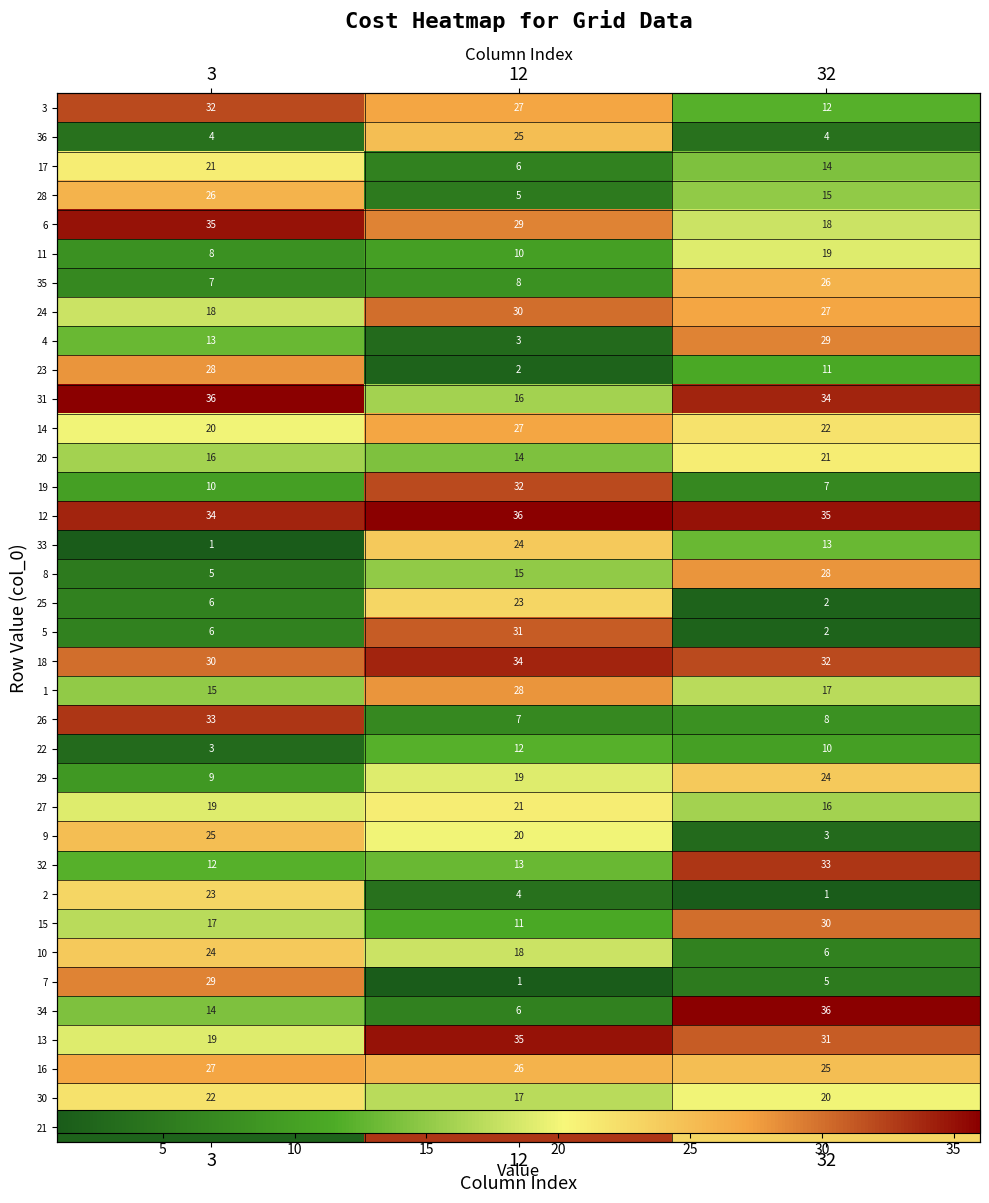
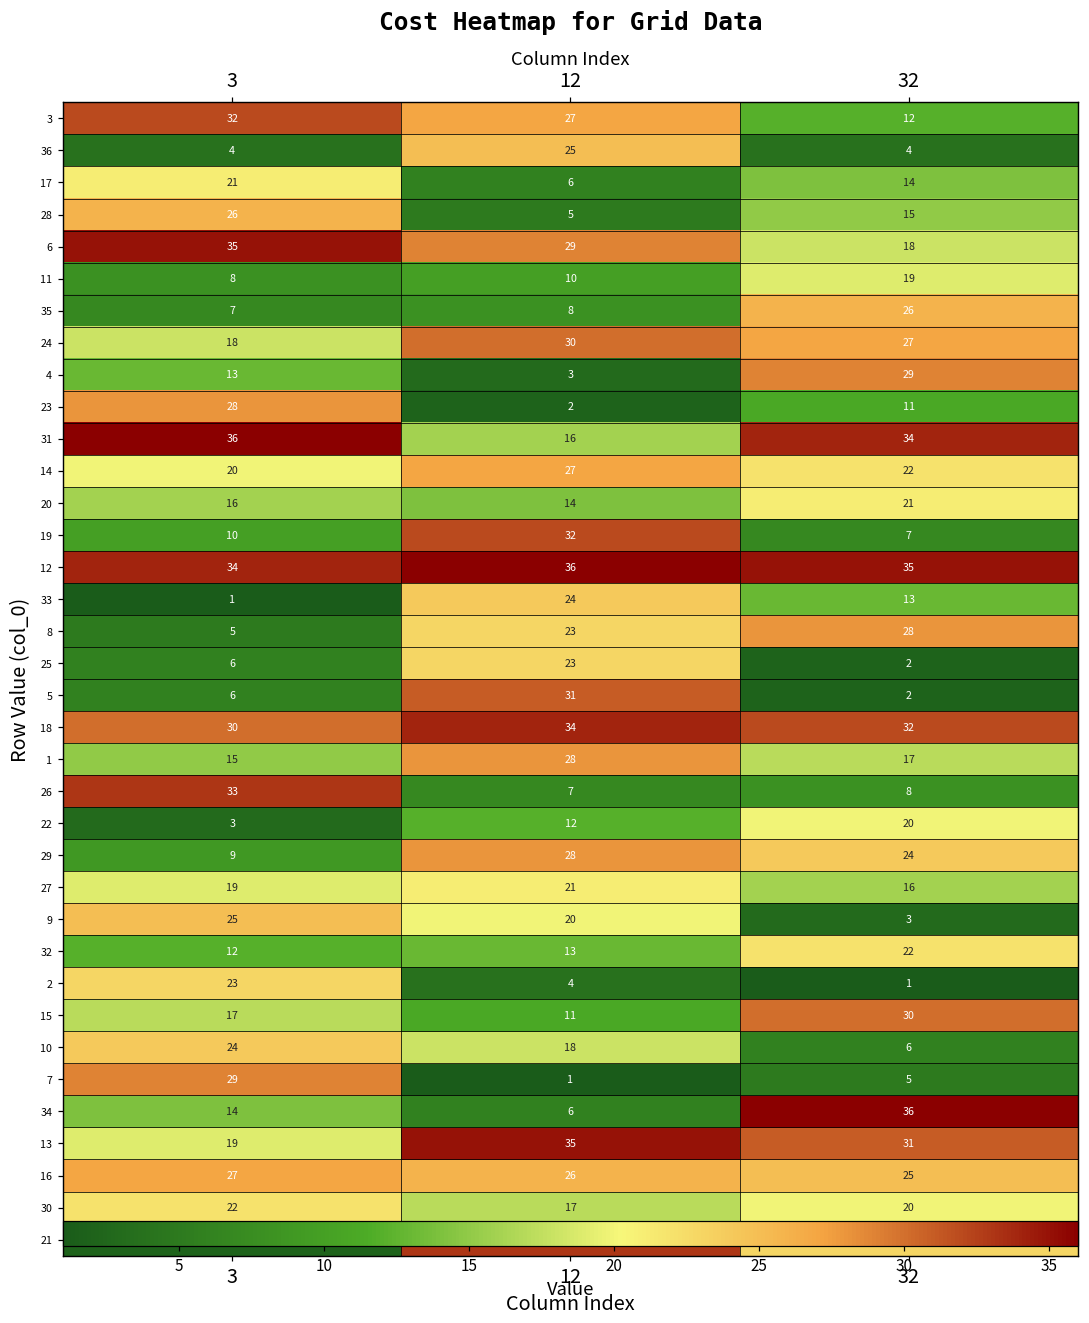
  {
    "3": {
      "3": 32,
      "12": 27,
      "32": 12
    },
    "36": {
      "3": 4,
      "12": 25,
      "32": 4
    },
    "17": {
      "3": 21,
      "12": 6,
      "32": 14
    },
    "28": {
      "3": 26,
      "12": 5,
      "32": 15
    },
    "6": {
      "3": 35,
      "12": 29,
      "32": 18
    },
    "11": {
      "3": 8,
      "12": 10,
      "32": 19
    },
    "35": {
      "3": 7,
      "12": 8,
      "32": 26
    },
    "24": {
      "3": 18,
      "12": 30,
      "32": 27
    },
    "4": {
      "3": 13,
      "12": 3,
      "32": 29
    },
    "23": {
      "3": 28,
      "12": 2,
      "32": 11
    },
    "31": {
      "3": 36,
      "12": 16,
      "32": 34
    },
    "14": {
      "3": 20,
      "12": 27,
      "32": 22
    },
    "20": {
      "3": 16,
      "12": 14,
      "32": 21
    },
    "19": {
      "3": 10,
      "12": 32,
      "32": 7
    },
    "12": {
      "3": 34,
      "12": 36,
      "32": 35
    },
    "33": {
      "3": 1,
      "12": 24,
      "32": 13
    },
    "8": {
      "3": 5,
-     "12": 15,
+     "12": 23,
      "32": 28
    },
    "25": {
      "3": 6,
      "12": 23,
      "32": 2
    },
    "5": {
      "3": 6,
      "12": 31,
      "32": 2
    },
    "18": {
      "3": 30,
      "12": 34,
      "32": 32
    },
    "1": {
      "3": 15,
      "12": 28,
      "32": 17
    },
    "26": {
      "3": 33,
      "12": 7,
      "32": 8
    },
    "22": {
      "3": 3,
      "12": 12,
-     "32": 10
+     "32": 20
    },
    "29": {
      "3": 9,
-     "12": 19,
+     "12": 28,
      "32": 24
    },
    "27": {
      "3": 19,
      "12": 21,
      "32": 16
    },
    "9": {
      "3": 25,
      "12": 20,
      "32": 3
    },
    "32": {
      "3": 12,
      "12": 13,
-     "32": 33
+     "32": 22
    },
    "2": {
      "3": 23,
      "12": 4,
      "32": 1
    },
    "15": {
      "3": 17,
      "12": 11,
      "32": 30
    },
    "10": {
      "3": 24,
      "12": 18,
      "32": 6
    },
    "7": {
      "3": 29,
      "12": 1,
      "32": 5
    },
    "34": {
      "3": 14,
      "12": 6,
      "32": 36
    },
    "13": {
      "3": 19,
      "12": 35,
      "32": 31
    },
    "16": {
      "3": 27,
      "12": 26,
      "32": 25
    },
    "30": {
      "3": 22,
      "12": 17,
      "32": 20
    }
  }
